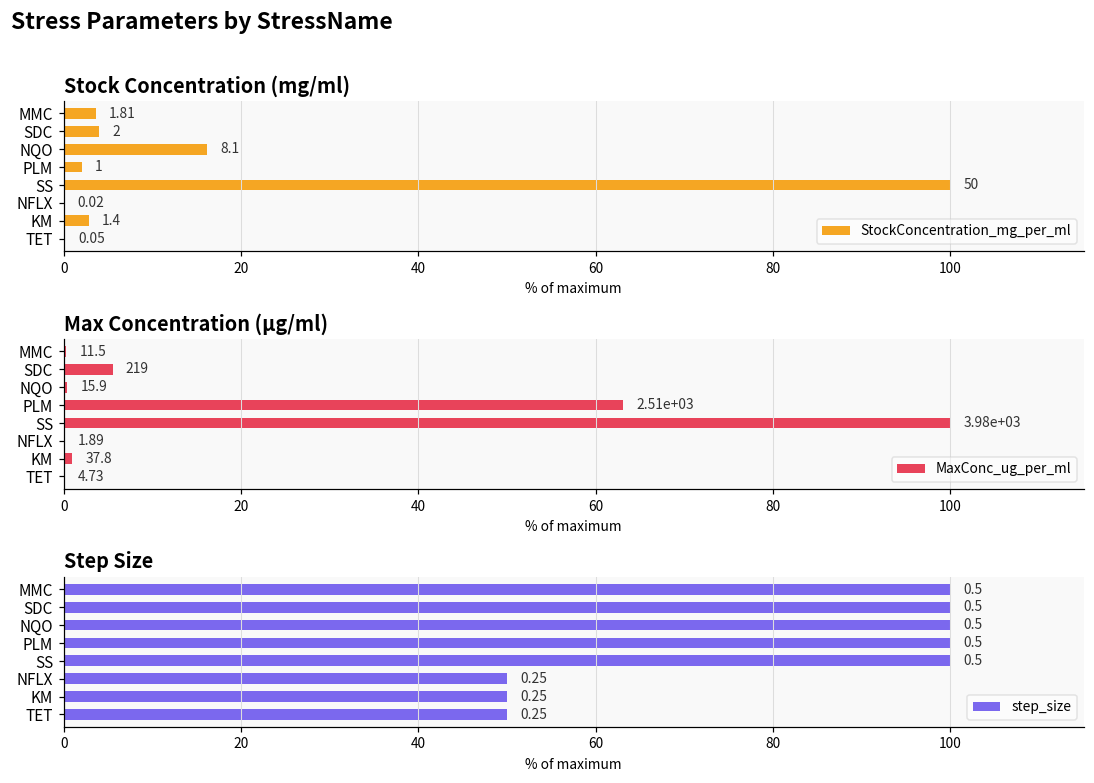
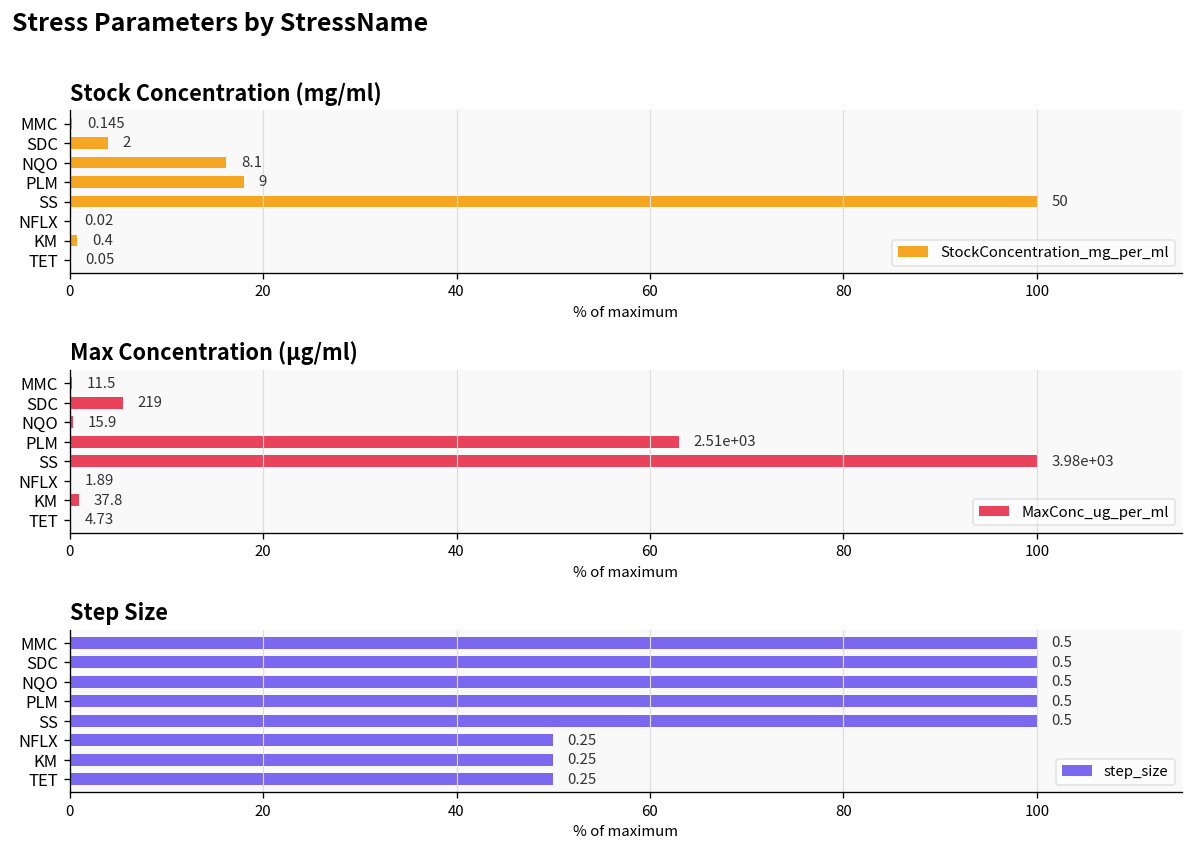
  {
    "Stock Concentration (mg/ml)": {
-     "MMC": 1.81,
-     "PLM": 1,
-     "KM": 1.4
+     "MMC": 0.145,
+     "PLM": 9,
+     "KM": 0.4
    },
    "Max Concentration (µg/ml)": {
      "NQO": 0
    }
  }
